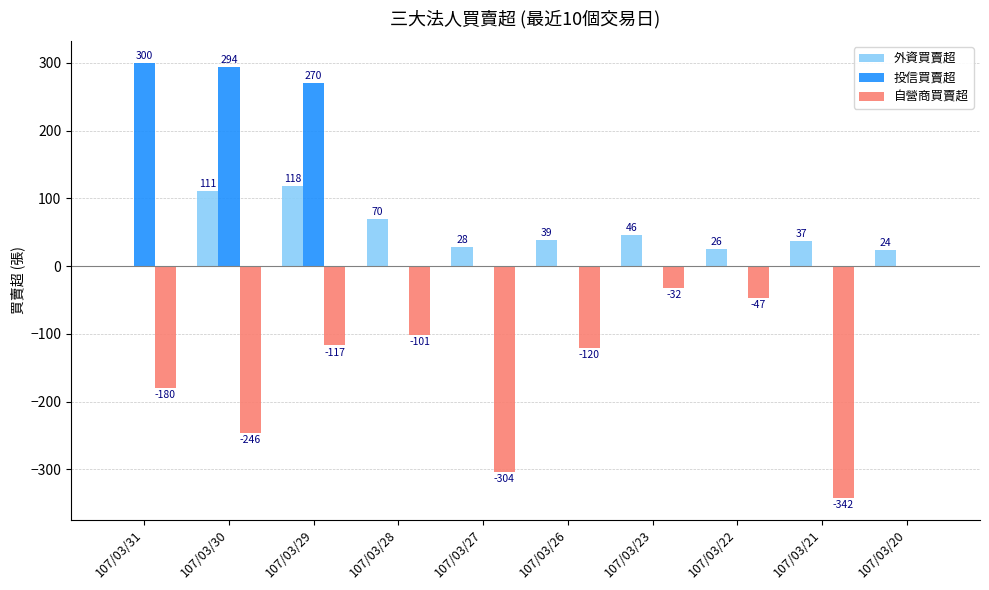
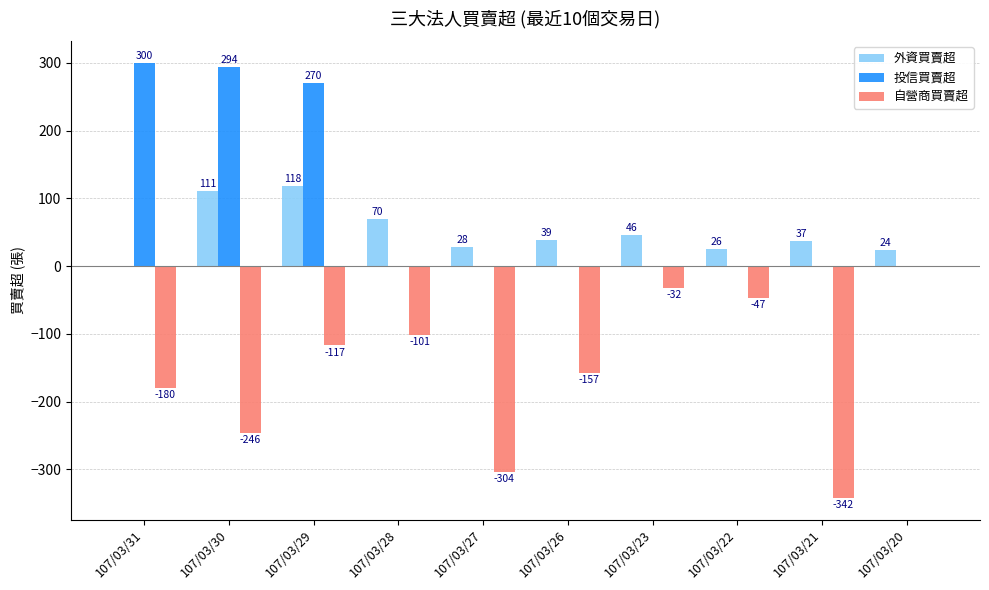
  {
    "外資買賣超": {
      "107/03/30": 111,
      "107/03/29": 118,
      "107/03/28": 70,
      "107/03/27": 28,
      "107/03/26": 39,
      "107/03/23": 46,
      "107/03/22": 26,
      "107/03/21": 37,
      "107/03/20": 24
    },
    "投信買賣超": {
      "107/03/31": 300,
      "107/03/30": 294,
      "107/03/29": 270
    },
    "自營商買賣超": {
      "107/03/31": -180,
      "107/03/30": -246,
      "107/03/29": -117,
      "107/03/28": -101,
      "107/03/27": -304,
-     "107/03/26": -120,
+     "107/03/26": -157,
      "107/03/23": -32,
      "107/03/22": -47,
      "107/03/21": -342
    }
  }
